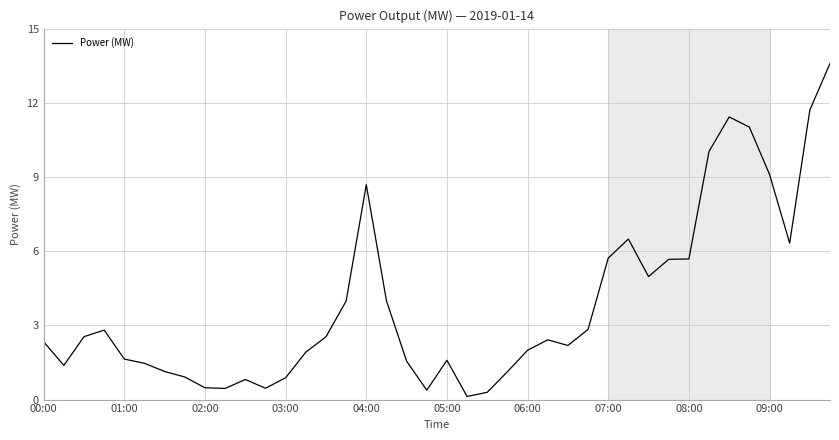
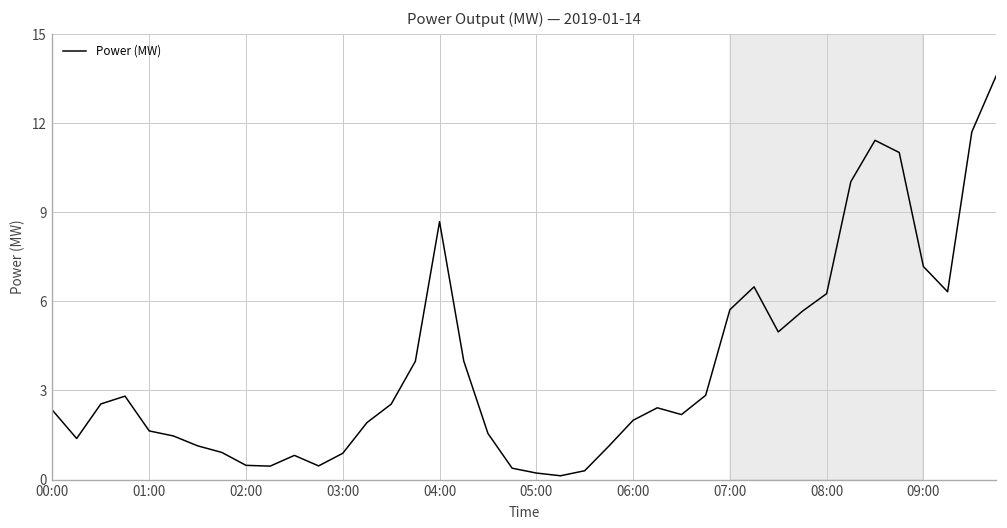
  {
    "00:00": 2.3,
    "01:00": 1.6,
    "02:00": 0.5,
    "03:00": 0.9,
    "04:00": 8.7,
-   "05:00": 1.6,
+   "05:00": 0.2,
    "06:00": 2.0,
    "07:00": 5.7,
-   "08:00": 5.7,
-   "09:00": 9.1
+   "08:00": 6.3,
+   "09:00": 7.2
  }
